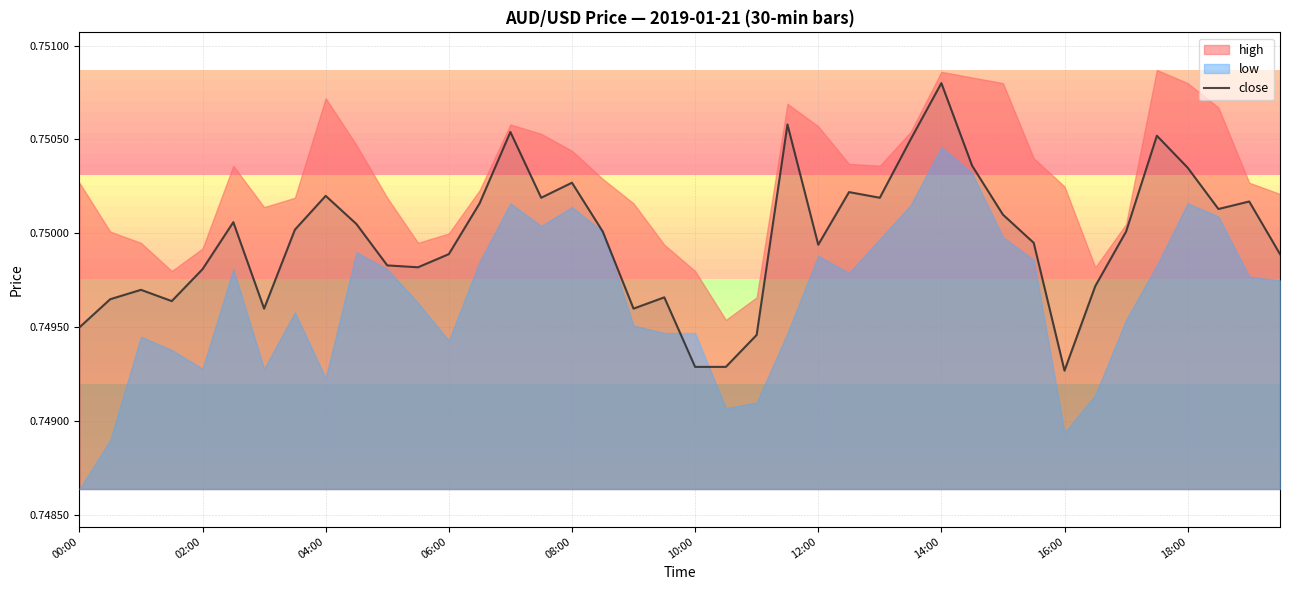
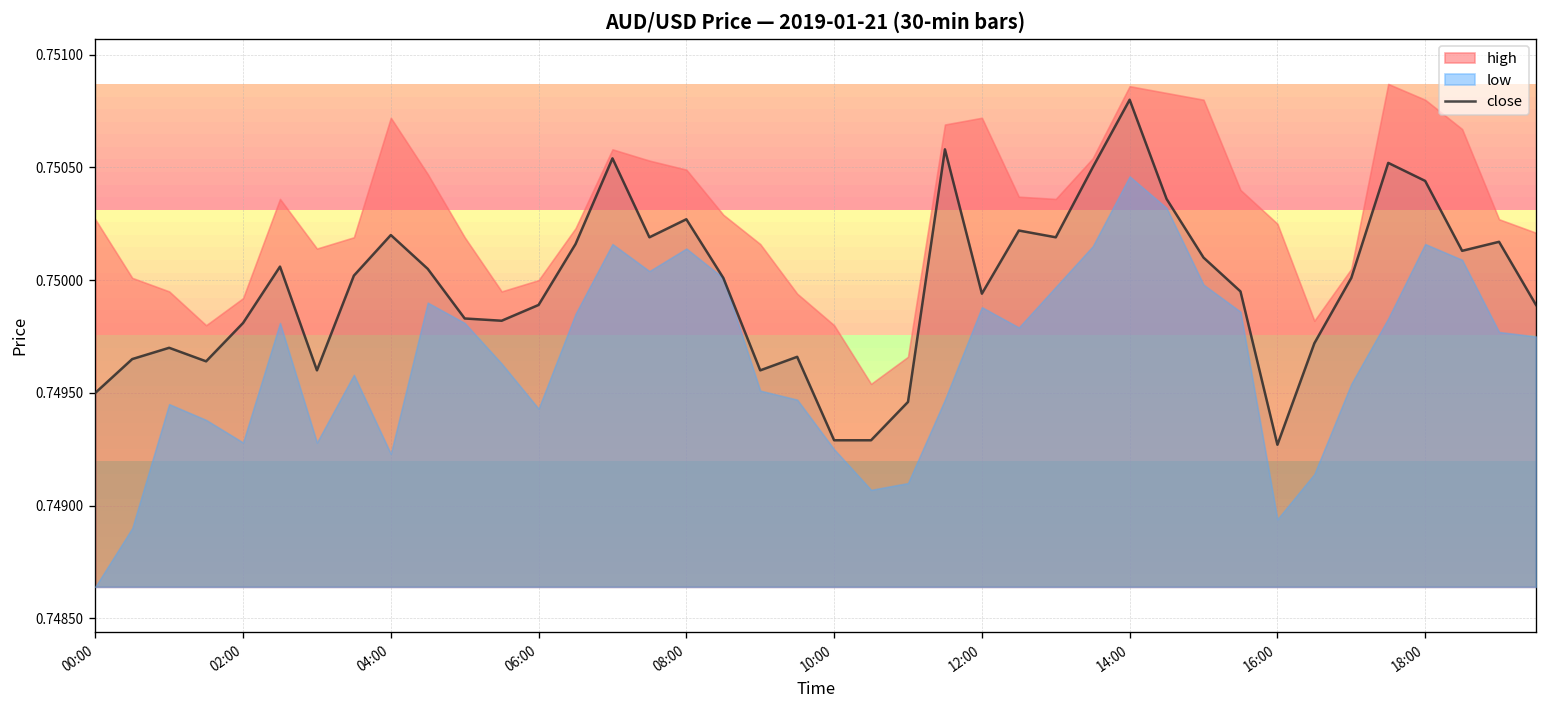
  {
    "close": {
      "00:00": 0.74950,
      "02:00": 0.74981,
      "04:00": 0.75020,
      "06:00": 0.74989,
      "08:00": 0.75027,
      "10:00": 0.74929,
      "12:00": 0.74994,
      "14:00": 0.75080,
      "16:00": 0.74927,
-     "18:00": 0.75035
+     "18:00": 0.75044
    },
    "high": {
      "02:00": 0.74992,
      "04:00": 0.75072,
      "06:00": 0.75000,
-     "08:00": 0.75044,
+     "08:00": 0.75049,
      "10:00": 0.74980,
-     "12:00": 0.75057,
+     "12:00": 0.75072,
      "14:00": 0.75086,
      "16:00": 0.75025,
      "18:00": 0.75080
    },
    "low": {
      "02:00": 0.74928,
      "04:00": 0.74923,
      "06:00": 0.74943,
      "08:00": 0.75014,
-     "10:00": 0.74947,
+     "10:00": 0.74925,
      "12:00": 0.74988,
      "14:00": 0.75046,
      "16:00": 0.74894,
      "18:00": 0.75016
    }
  }
